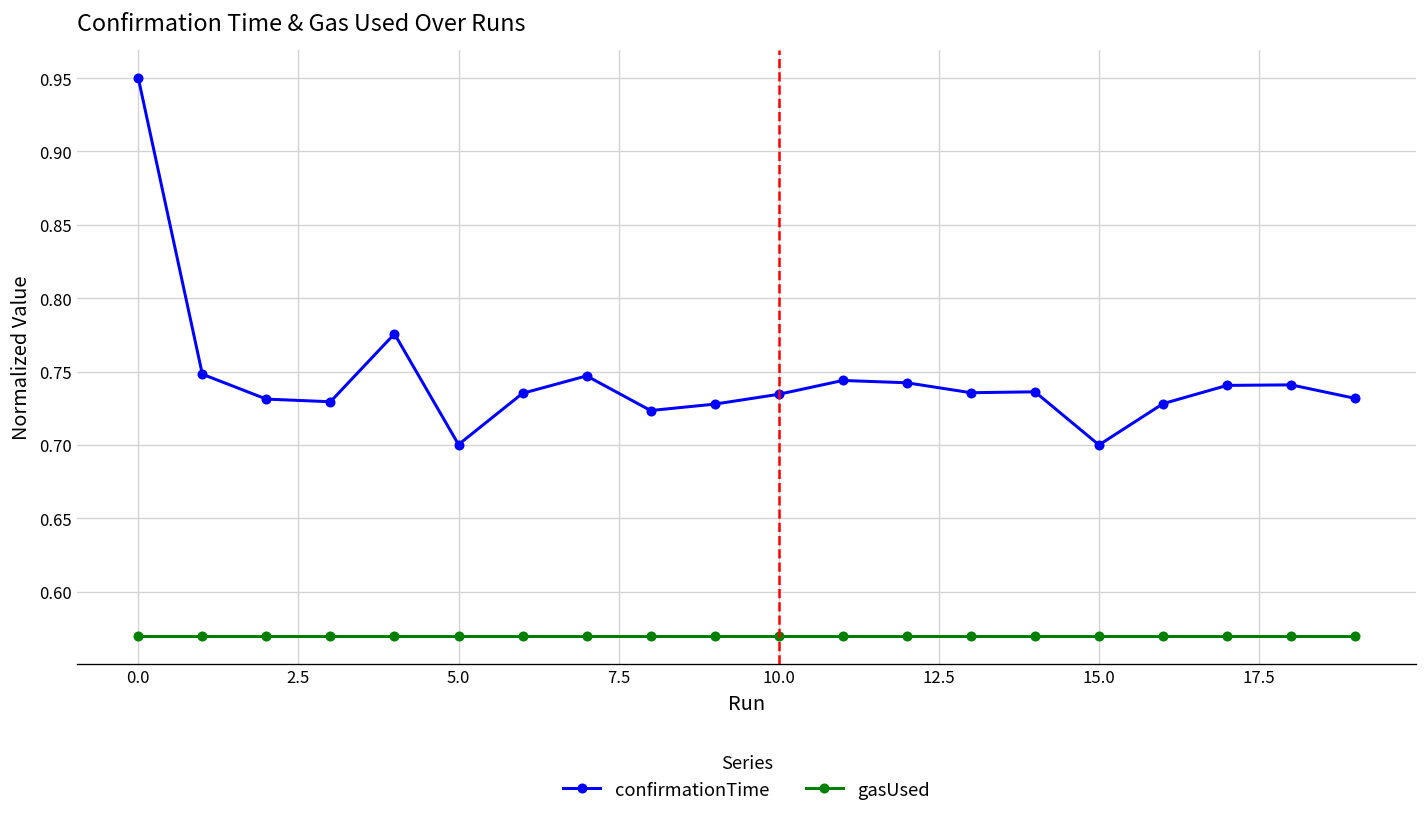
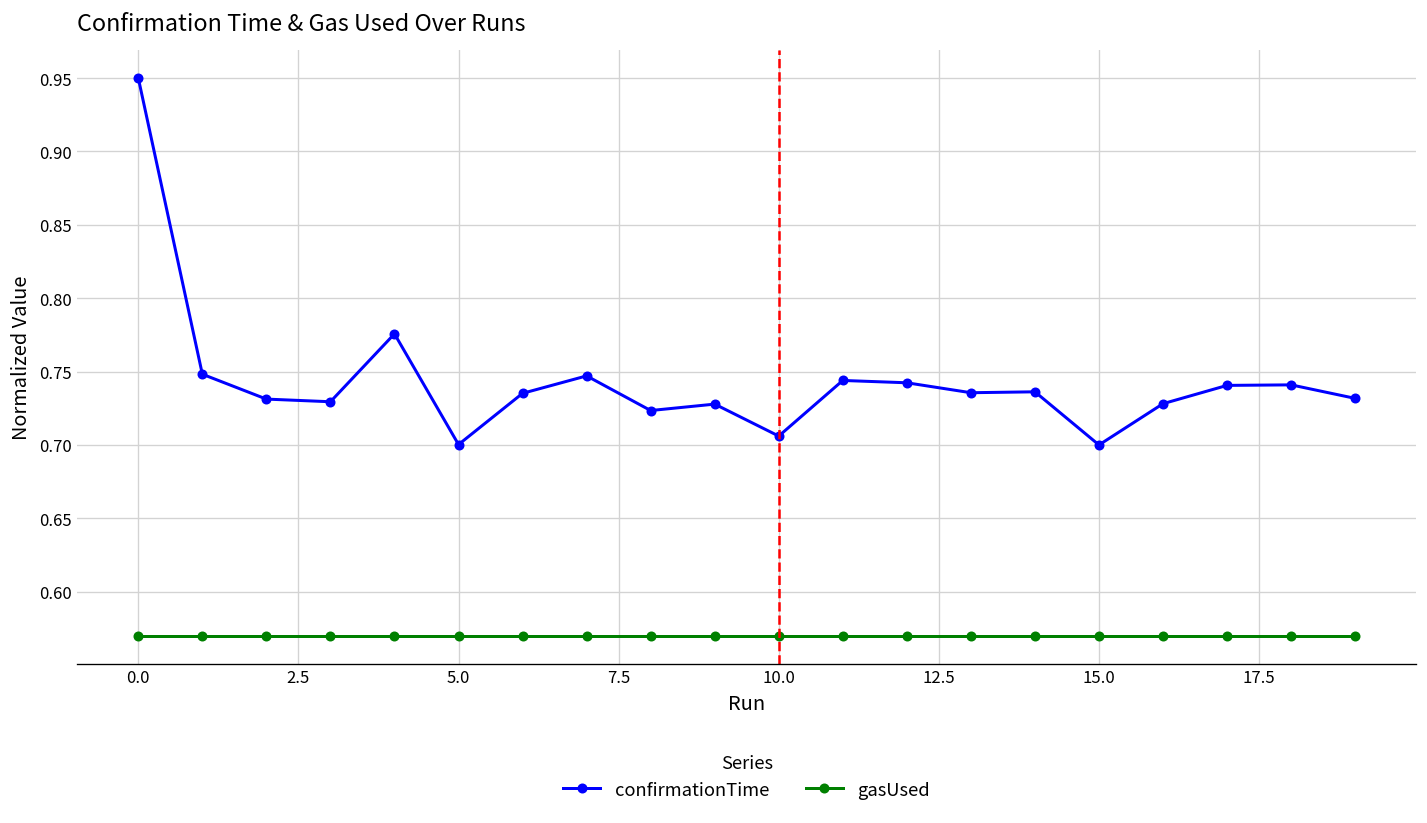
  {
    "confirmationTime": {
      "0.0": 0.950,
      "5.0": 0.700,
-     "10.0": 0.735,
+     "10.0": 0.706,
      "15.0": 0.700
    },
    "gasUsed": {
      "0.0": 0.570,
      "5.0": 0.570,
      "10.0": 0.570,
      "15.0": 0.570
    }
  }
